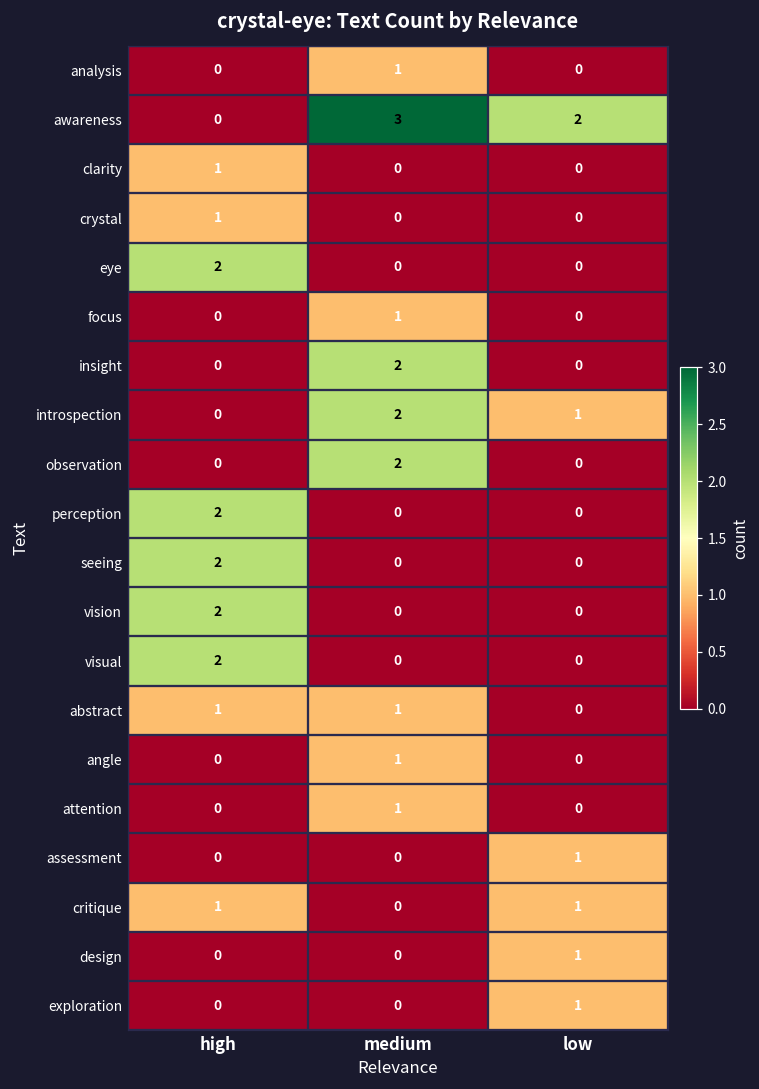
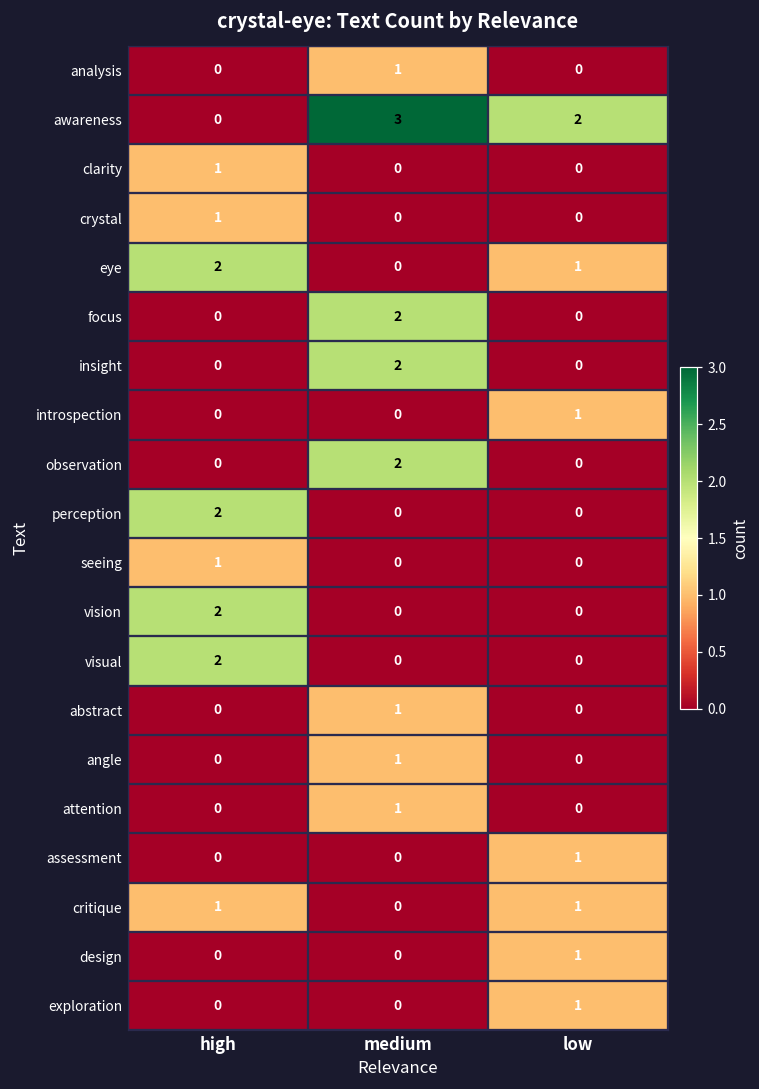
  {
    "analysis": {
      "high": 0,
      "medium": 1,
      "low": 0
    },
    "awareness": {
      "high": 0,
      "medium": 3,
      "low": 2
    },
    "clarity": {
      "high": 1,
      "medium": 0,
      "low": 0
    },
    "crystal": {
      "high": 1,
      "medium": 0,
      "low": 0
    },
    "eye": {
      "high": 2,
      "medium": 0,
-     "low": 0
+     "low": 1
    },
    "focus": {
      "high": 0,
-     "medium": 1,
+     "medium": 2,
      "low": 0
    },
    "insight": {
      "high": 0,
      "medium": 2,
      "low": 0
    },
    "introspection": {
      "high": 0,
-     "medium": 2,
+     "medium": 0,
      "low": 1
    },
    "observation": {
      "high": 0,
      "medium": 2,
      "low": 0
    },
    "perception": {
      "high": 2,
      "medium": 0,
      "low": 0
    },
    "seeing": {
-     "high": 2,
+     "high": 1,
      "medium": 0,
      "low": 0
    },
    "vision": {
      "high": 2,
      "medium": 0,
      "low": 0
    },
    "visual": {
      "high": 2,
      "medium": 0,
      "low": 0
    },
    "abstract": {
-     "high": 1,
+     "high": 0,
      "medium": 1,
      "low": 0
    },
    "angle": {
      "high": 0,
      "medium": 1,
      "low": 0
    },
    "attention": {
      "high": 0,
      "medium": 1,
      "low": 0
    },
    "assessment": {
      "high": 0,
      "medium": 0,
      "low": 1
    },
    "critique": {
      "high": 1,
      "medium": 0,
      "low": 1
    },
    "design": {
      "high": 0,
      "medium": 0,
      "low": 1
    },
    "exploration": {
      "high": 0,
      "medium": 0,
      "low": 1
    }
  }
